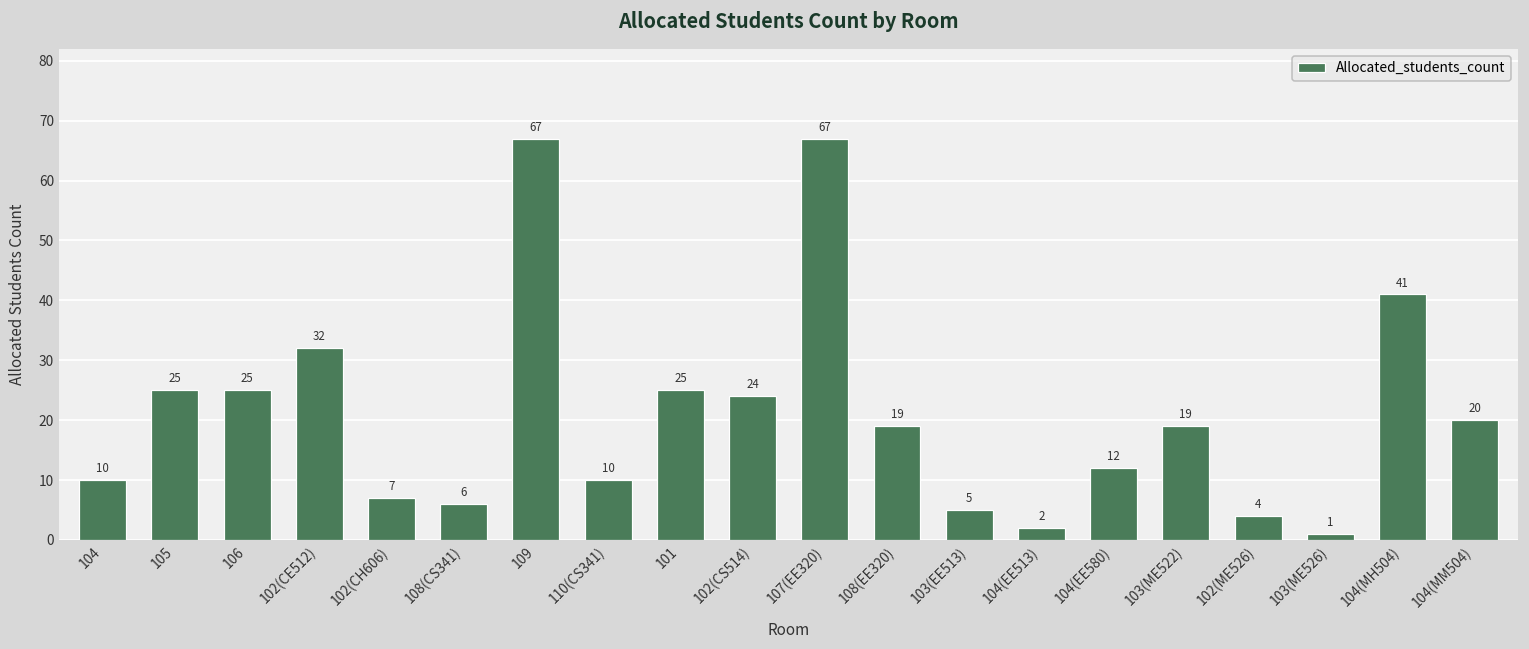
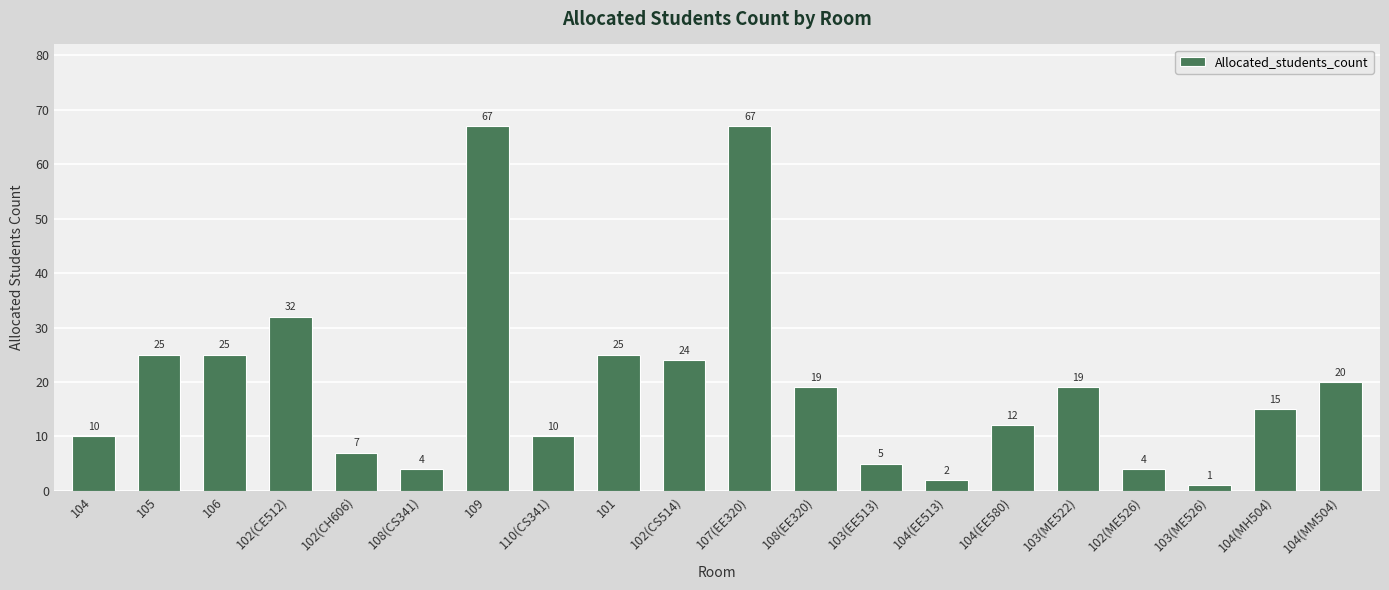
  {
    "104": 10,
    "105": 25,
    "106": 25,
    "102(CE512)": 32,
    "102(CH606)": 7,
-   "108(CS341)": 6,
+   "108(CS341)": 4,
    "109": 67,
    "110(CS341)": 10,
    "101": 25,
    "102(CS514)": 24,
    "107(EE320)": 67,
    "108(EE320)": 19,
    "103(EE513)": 5,
    "104(EE513)": 2,
    "104(EE580)": 12,
    "103(ME522)": 19,
    "102(ME526)": 4,
    "103(ME526)": 1,
-   "104(MH504)": 41,
+   "104(MH504)": 15,
    "104(MM504)": 20
  }
